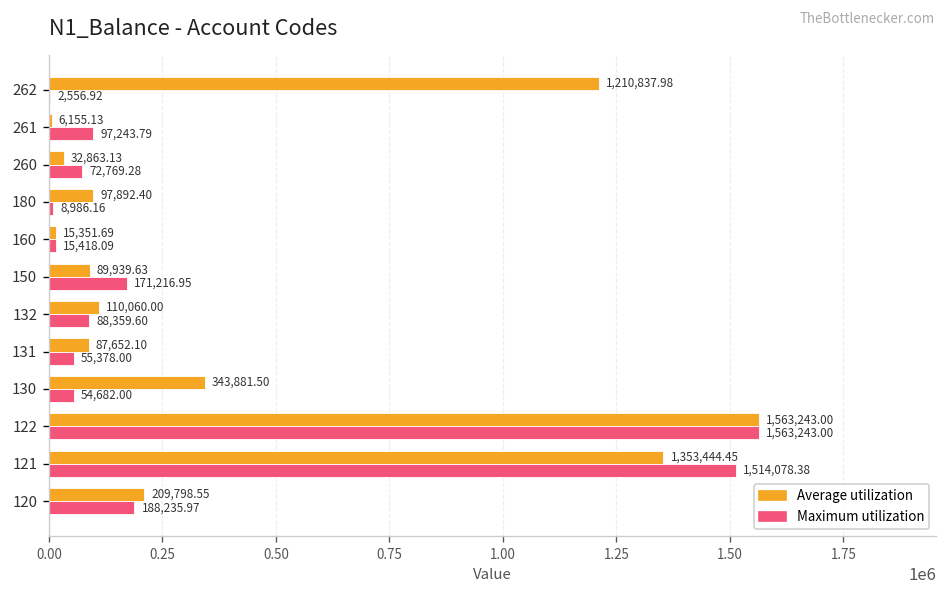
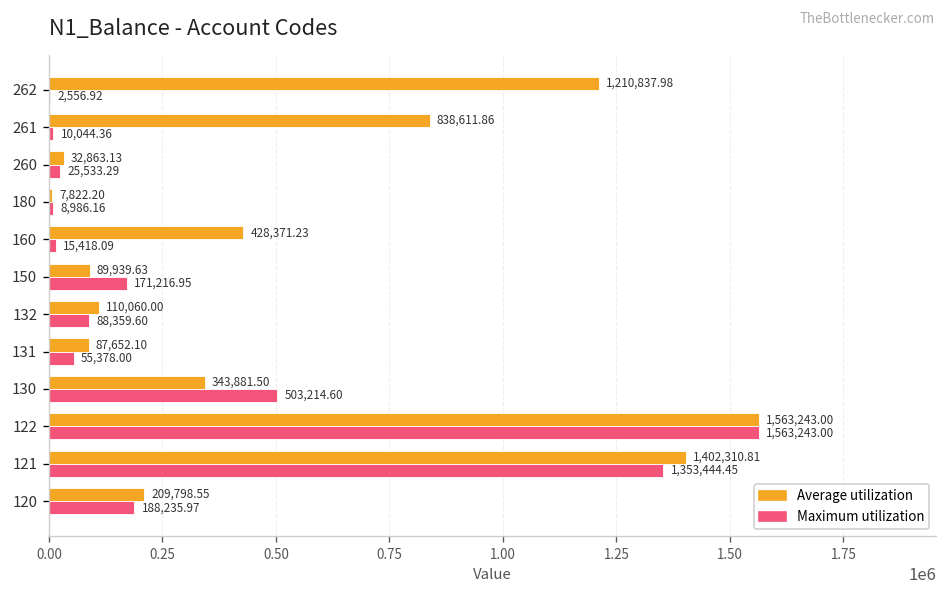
  {
    "Average utilization": {
      "262": "1,210,837.98",
-     "261": "6,155.13",
+     "261": "838,611.86",
      "260": "32,863.13",
-     "180": "97,892.40",
-     "160": "15,351.69",
+     "180": "7,822.20",
+     "160": "428,371.23",
      "150": "89,939.63",
      "132": "110,060.00",
      "131": "87,652.10",
      "130": "343,881.50",
      "122": "1,563,243.00",
-     "121": "1,353,444.45",
+     "121": "1,402,310.81",
      "120": "209,798.55"
    },
    "Maximum utilization": {
      "262": "2,556.92",
-     "261": "97,243.79",
-     "260": "72,769.28",
+     "261": "10,044.36",
+     "260": "25,533.29",
      "180": "8,986.16",
      "160": "15,418.09",
      "150": "171,216.95",
      "132": "88,359.60",
      "131": "55,378.00",
-     "130": "54,682.00",
+     "130": "503,214.60",
      "122": "1,563,243.00",
-     "121": "1,514,078.38",
+     "121": "1,353,444.45",
      "120": "188,235.97"
    }
  }
